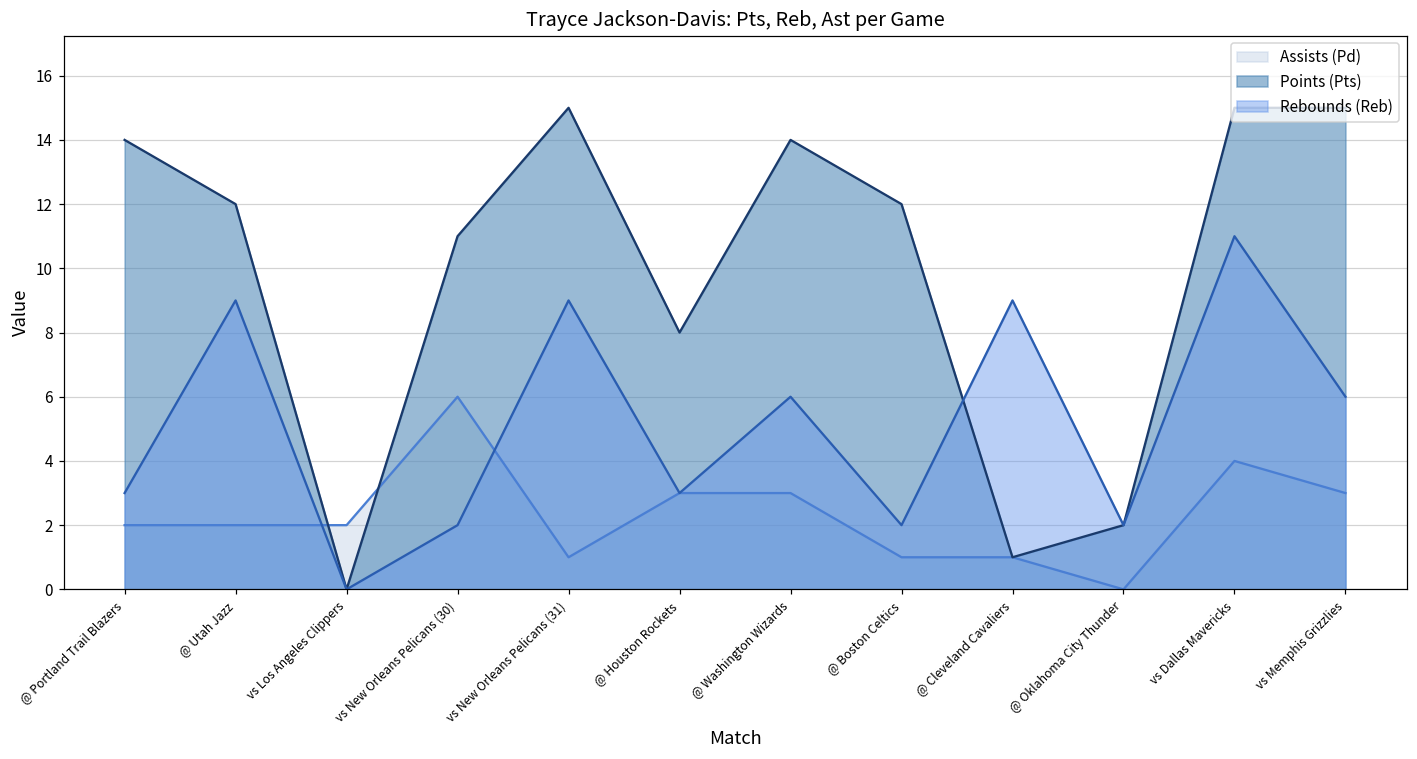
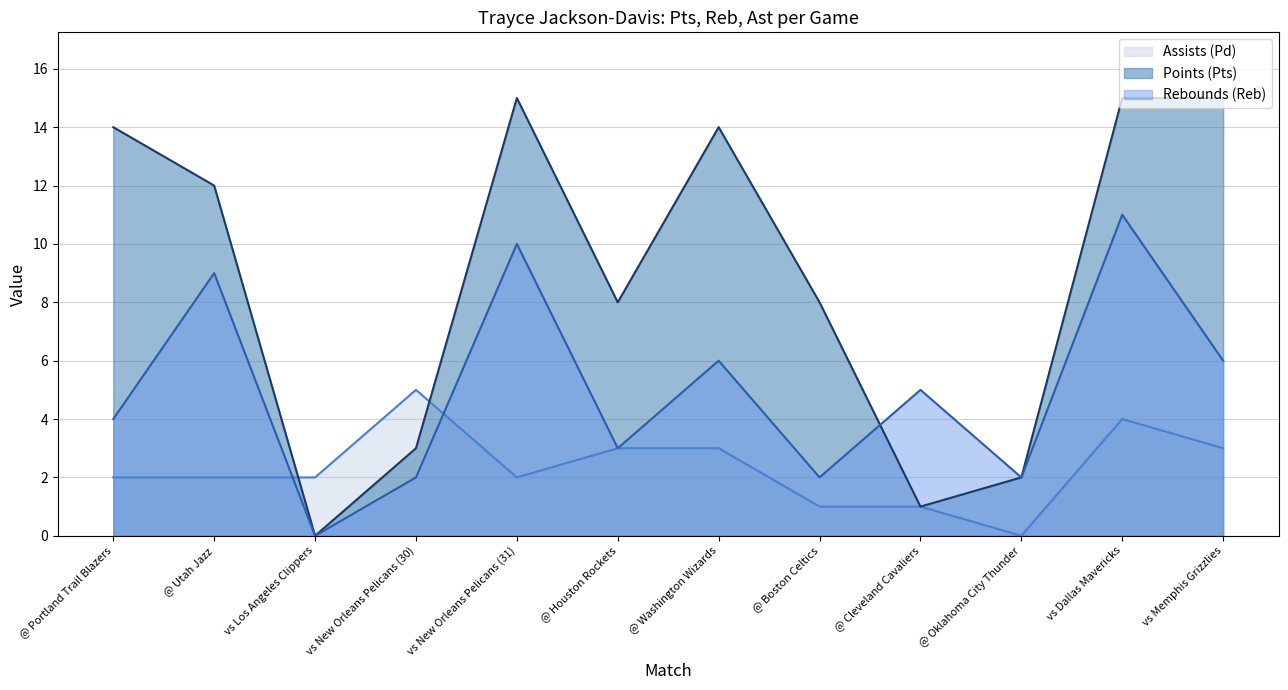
  {
    "Assists (Pd)": {
      "@ Portland Trail Blazers": 2,
      "@ Utah Jazz": 2,
      "vs Los Angeles Clippers": 2,
-     "vs New Orleans Pelicans (30)": 6,
-     "vs New Orleans Pelicans (31)": 1,
+     "vs New Orleans Pelicans (30)": 5,
+     "vs New Orleans Pelicans (31)": 2,
      "@ Washington Wizards": 3,
      "@ Boston Celtics": 1,
      "@ Oklahoma City Thunder": 0,
      "vs Dallas Mavericks": 4,
      "vs Memphis Grizzlies": 3
    },
    "Points (Pts)": {
      "@ Portland Trail Blazers": 14,
      "@ Utah Jazz": 12,
-     "vs New Orleans Pelicans (30)": 11,
+     "vs New Orleans Pelicans (30)": 3,
      "vs New Orleans Pelicans (31)": 15,
      "@ Houston Rockets": 8,
      "@ Washington Wizards": 14,
-     "@ Boston Celtics": 12
+     "@ Boston Celtics": 8
    },
    "Rebounds (Reb)": {
-     "@ Portland Trail Blazers": 3,
+     "@ Portland Trail Blazers": 4,
      "@ Utah Jazz": 9,
      "vs New Orleans Pelicans (30)": 2,
-     "vs New Orleans Pelicans (31)": 9,
+     "vs New Orleans Pelicans (31)": 10,
      "@ Washington Wizards": 6,
      "@ Boston Celtics": 2,
-     "@ Cleveland Cavaliers": 9,
+     "@ Cleveland Cavaliers": 5,
      "vs Dallas Mavericks": 11,
      "vs Memphis Grizzlies": 6
    }
  }
